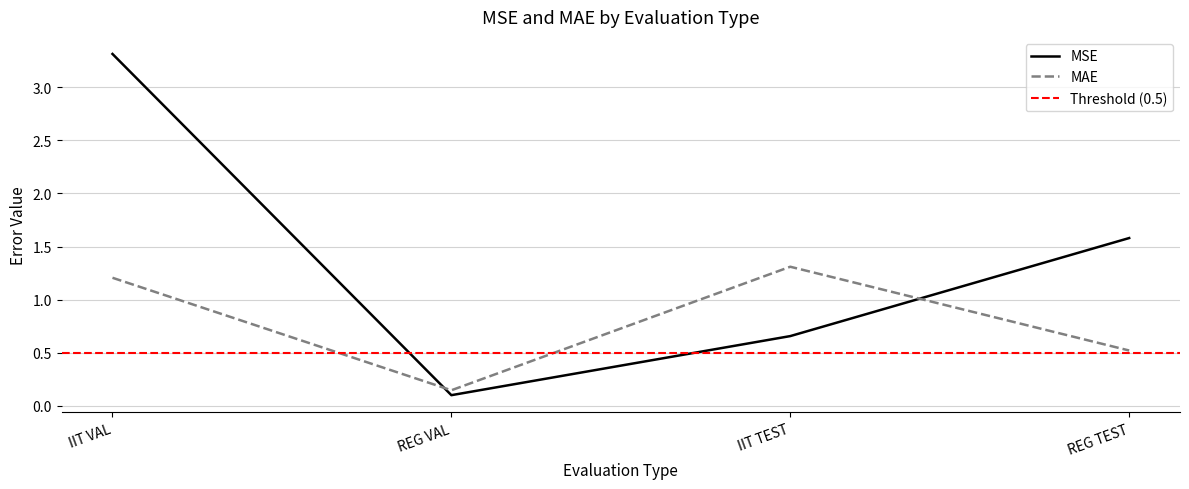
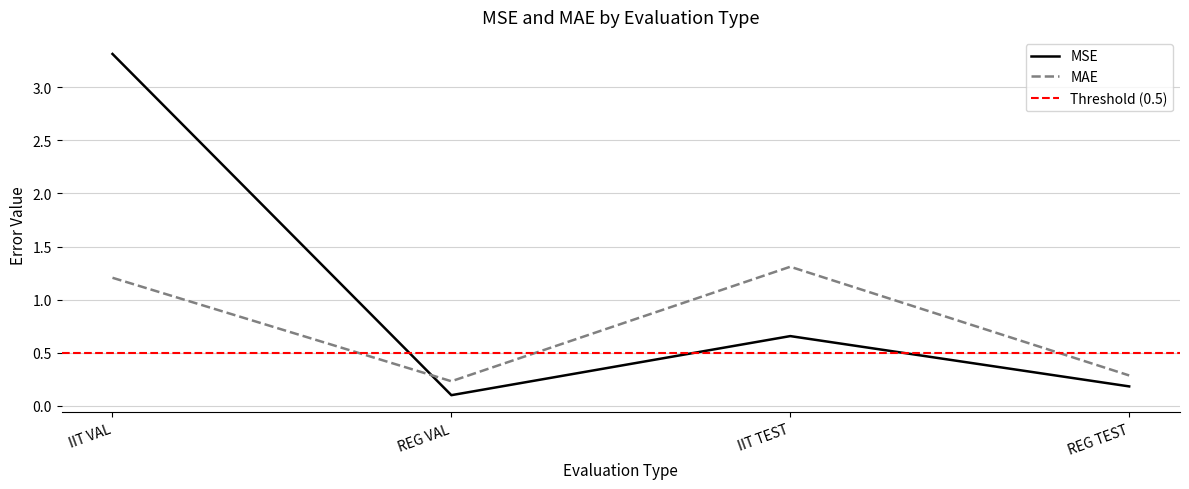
  {
    "MSE": {
      "IIT VAL": 3.31,
      "REG VAL": 0.10,
      "IIT TEST": 0.66,
-     "REG TEST": 1.58
+     "REG TEST": 0.18
    },
    "MAE": {
      "IIT VAL": 1.21,
-     "REG VAL": 0.15,
+     "REG VAL": 0.23,
      "IIT TEST": 1.31,
-     "REG TEST": 0.52
+     "REG TEST": 0.29
    }
  }
